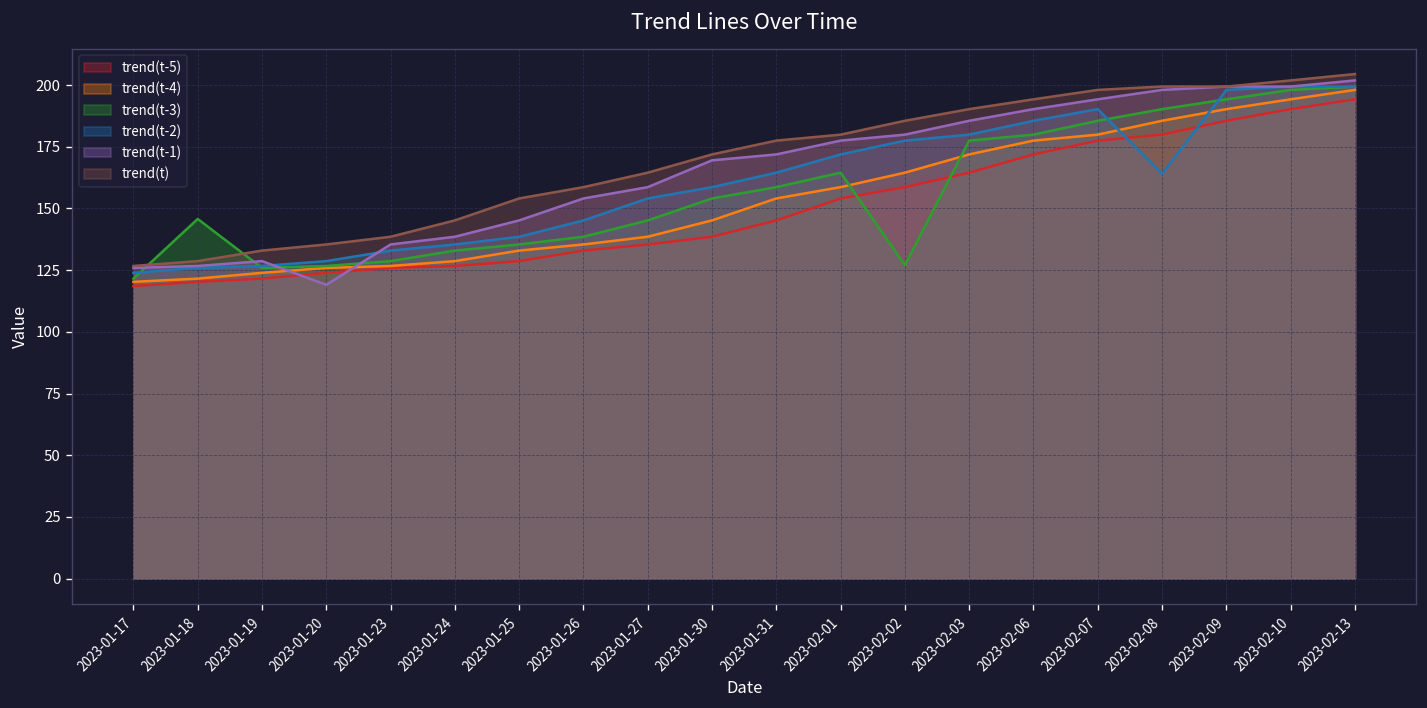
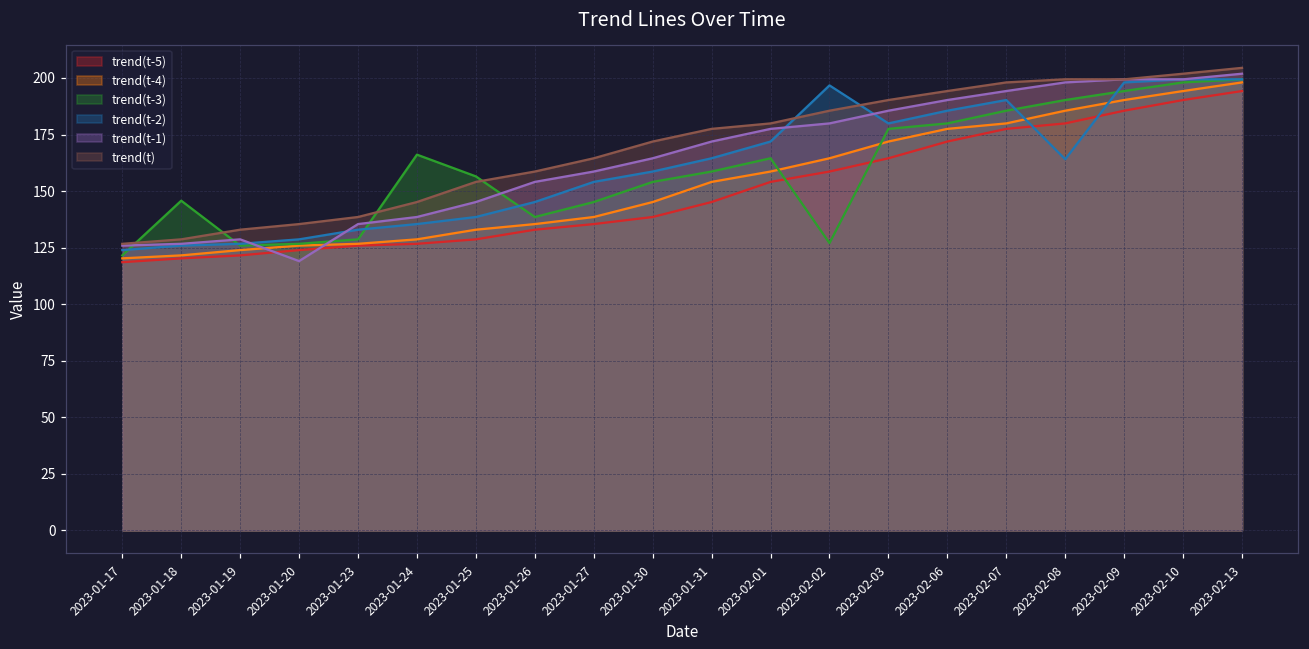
  {
    "trend(t-3)": {
      "2023-01-17": 122,
      "2023-01-18": 146,
      "2023-01-23": 129,
-     "2023-01-24": 133,
-     "2023-01-25": 135,
+     "2023-01-24": 166,
+     "2023-01-25": 156,
      "2023-01-26": 139,
      "2023-01-27": 145,
      "2023-01-30": 154,
      "2023-01-31": 159,
      "2023-02-01": 164,
      "2023-02-02": 127,
      "2023-02-03": 177,
      "2023-02-06": 180,
      "2023-02-07": 186,
      "2023-02-08": 190,
      "2023-02-09": 194,
      "2023-02-10": 198
    },
    "trend(t-2)": {
      "2023-01-17": 124,
      "2023-01-20": 129,
      "2023-01-23": 133,
      "2023-01-24": 135,
      "2023-01-25": 139,
      "2023-01-26": 145,
      "2023-01-27": 154,
      "2023-01-30": 159,
      "2023-01-31": 164,
      "2023-02-01": 172,
-     "2023-02-02": 177,
+     "2023-02-02": 197,
      "2023-02-03": 180,
      "2023-02-06": 186,
      "2023-02-07": 190,
      "2023-02-08": 164,
      "2023-02-09": 198
    },
    "trend(t-1)": {
      "2023-01-19": 129,
      "2023-01-20": 119,
      "2023-01-23": 135,
      "2023-01-24": 139,
      "2023-01-25": 145,
      "2023-01-26": 154,
      "2023-01-27": 159,
-     "2023-01-30": 170,
+     "2023-01-30": 164,
      "2023-01-31": 172,
      "2023-02-01": 177,
      "2023-02-02": 180,
      "2023-02-03": 186,
      "2023-02-06": 190,
      "2023-02-07": 194,
      "2023-02-08": 198,
      "2023-02-13": 202
    }
  }
